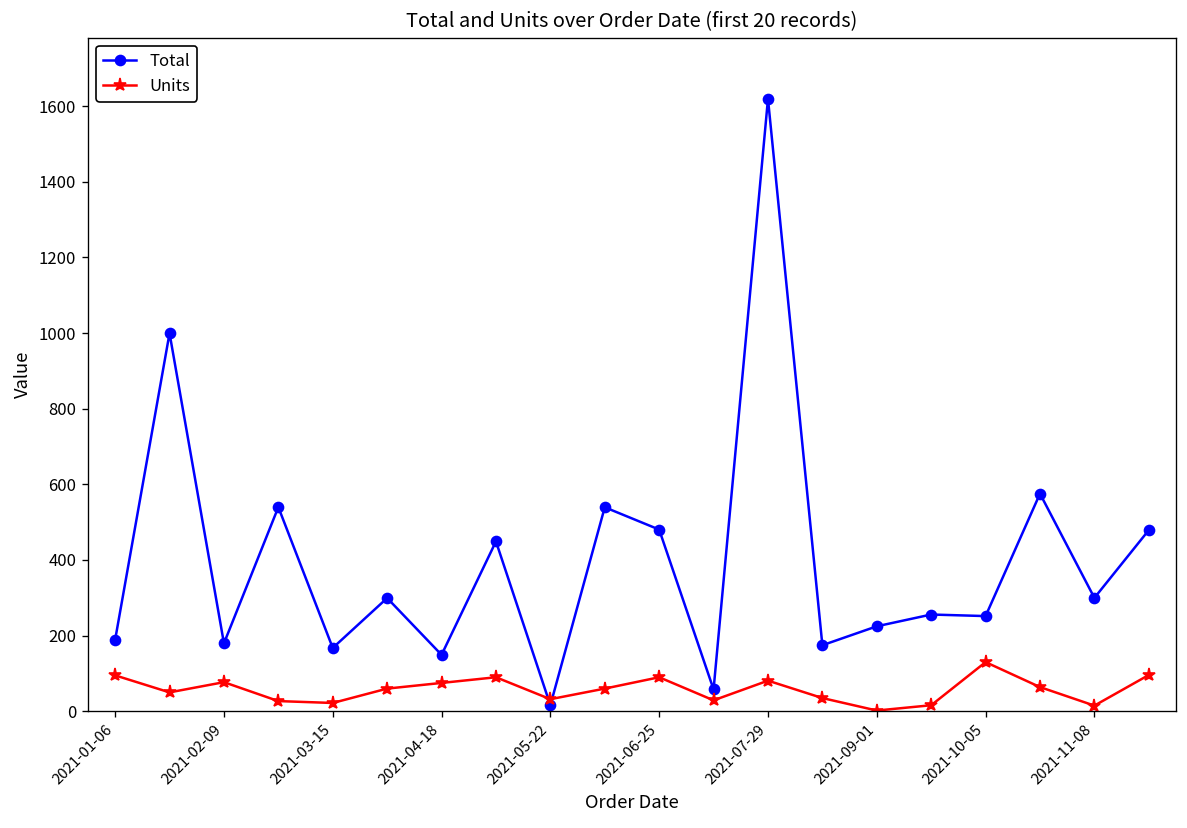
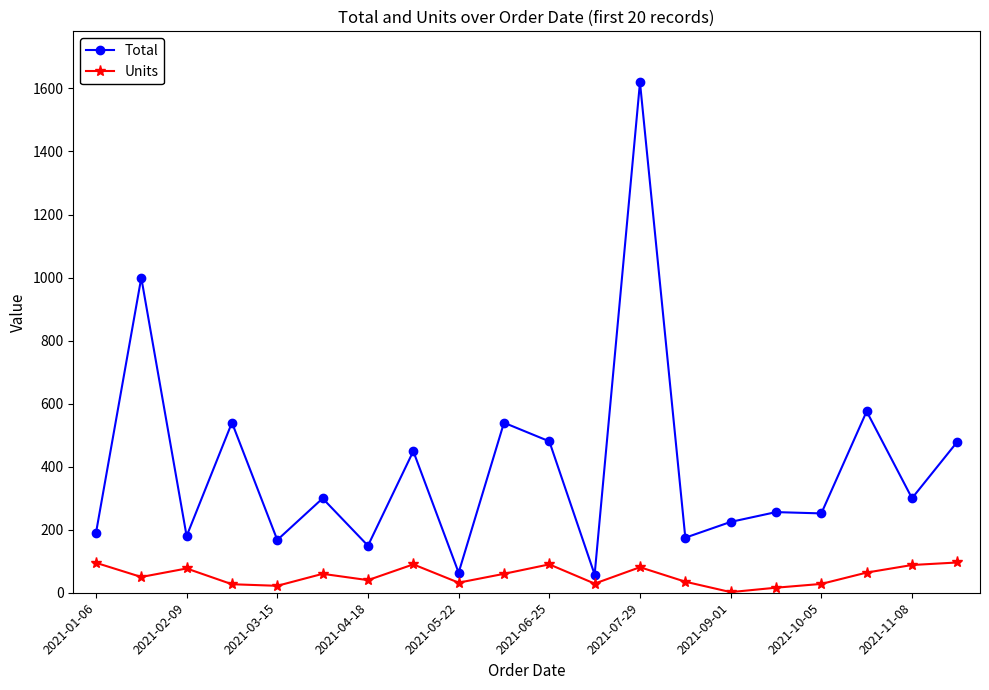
  {
    "Total": {
      "2021-01-06": 190,
      "2021-02-09": 180,
      "2021-03-15": 170,
      "2021-04-18": 150,
-     "2021-05-22": 20,
+     "2021-05-22": 60,
      "2021-06-25": 480,
      "2021-07-29": 1620,
      "2021-09-01": 220,
      "2021-10-05": 250,
      "2021-11-08": 300
    },
    "Units": {
      "2021-01-06": 100,
      "2021-02-09": 80,
      "2021-03-15": 20,
-     "2021-04-18": 80,
+     "2021-04-18": 40,
      "2021-05-22": 30,
      "2021-06-25": 90,
      "2021-07-29": 80,
      "2021-09-01": 0,
-     "2021-10-05": 130,
-     "2021-11-08": 20
+     "2021-10-05": 30,
+     "2021-11-08": 90
    }
  }
